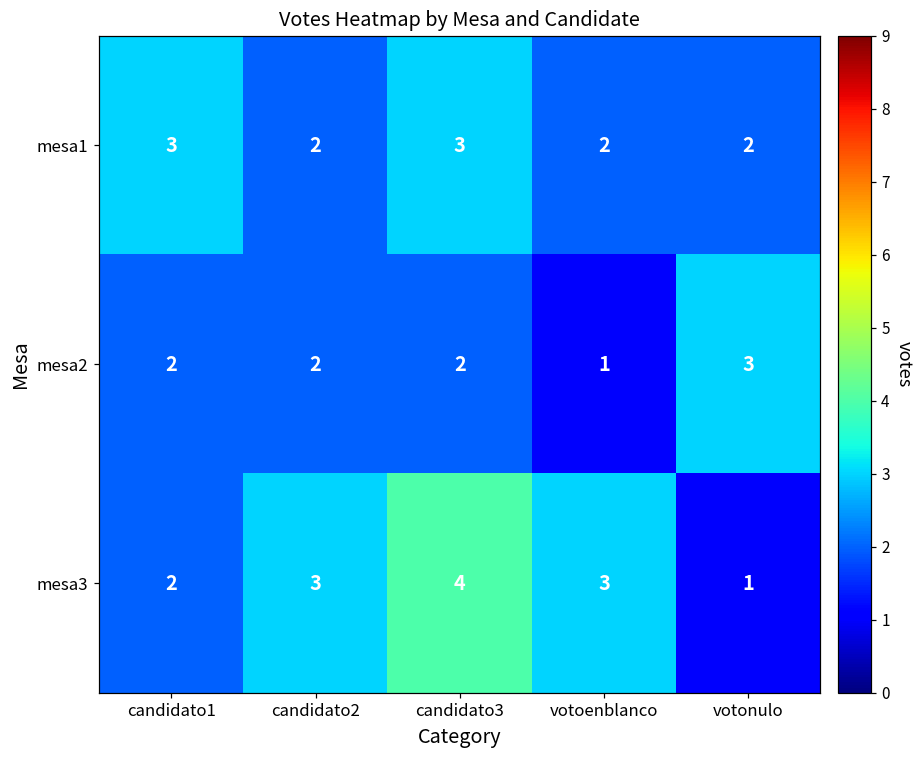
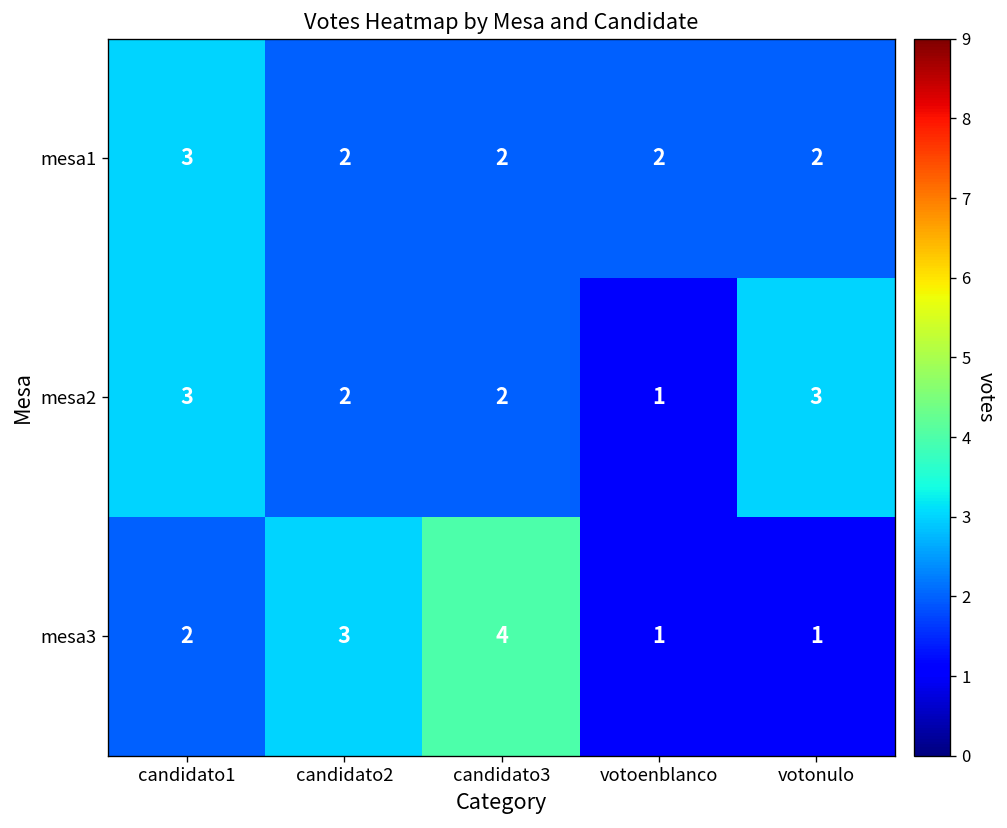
  {
    "mesa1": {
      "candidato1": 3,
      "candidato2": 2,
-     "candidato3": 3,
+     "candidato3": 2,
      "votoenblanco": 2,
      "votonulo": 2
    },
    "mesa2": {
-     "candidato1": 2,
+     "candidato1": 3,
      "candidato2": 2,
      "candidato3": 2,
      "votoenblanco": 1,
      "votonulo": 3
    },
    "mesa3": {
      "candidato1": 2,
      "candidato2": 3,
      "candidato3": 4,
-     "votoenblanco": 3,
+     "votoenblanco": 1,
      "votonulo": 1
    }
  }
